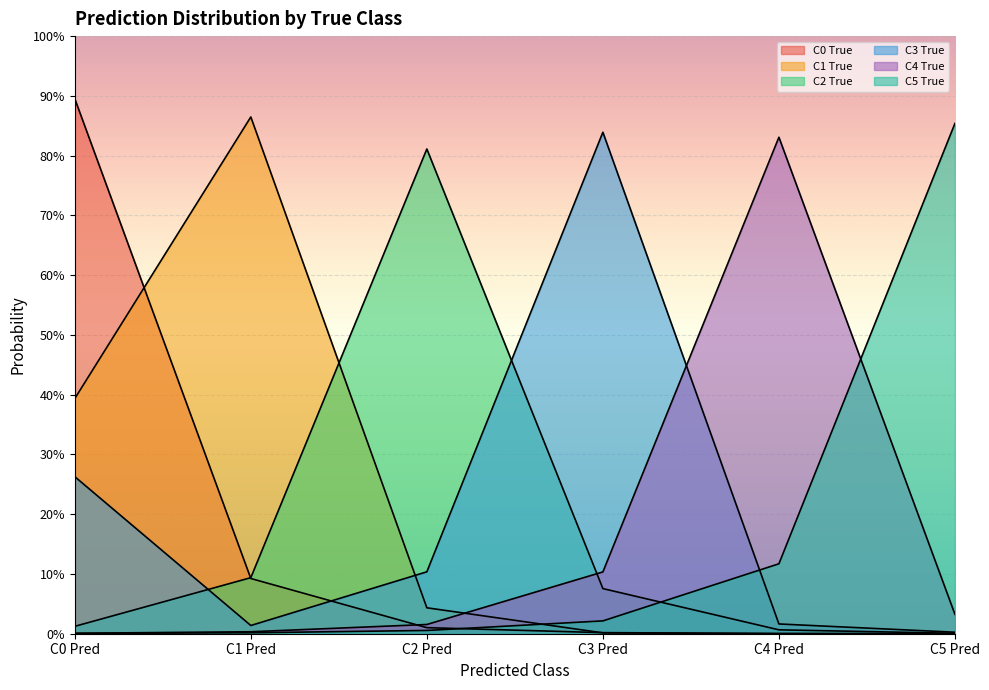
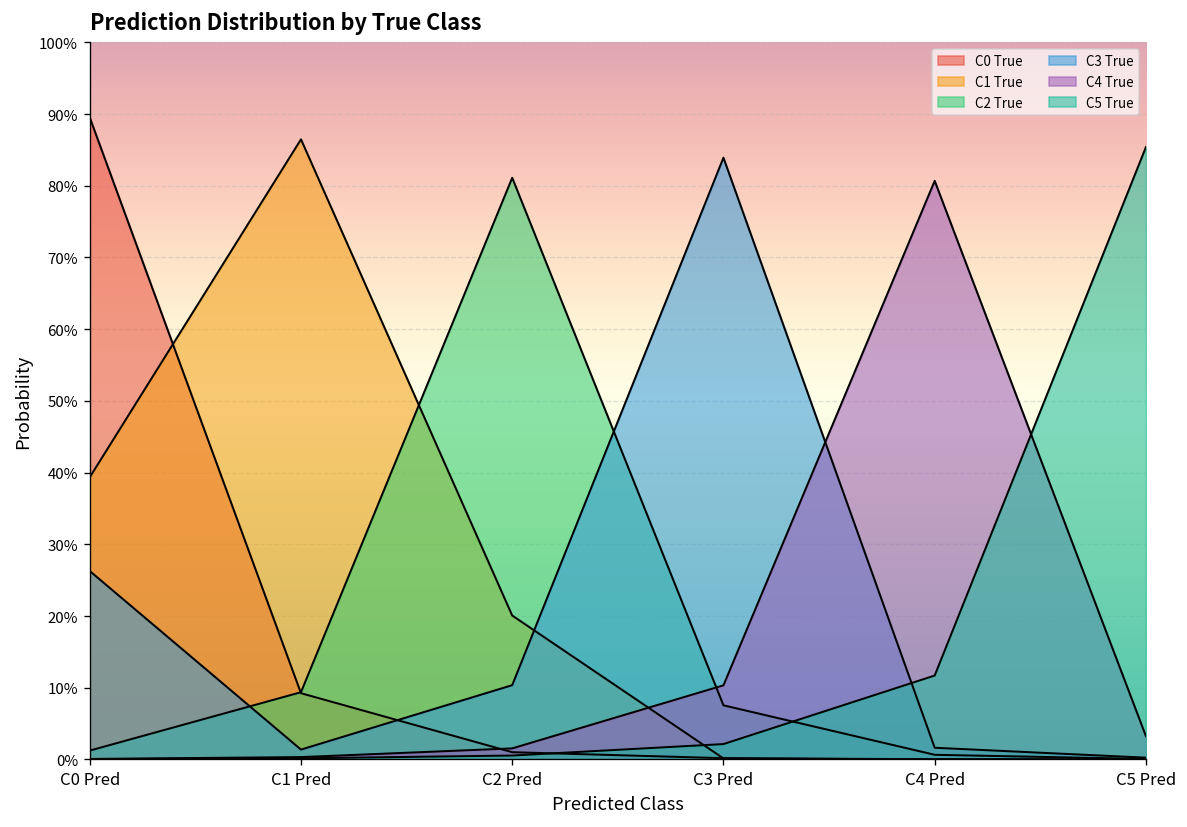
  {
    "C0 True": {
      "C0 Pred": "90%",
      "C2 Pred": "1%"
    },
    "C1 True": {
      "C0 Pred": "39%",
      "C1 Pred": "86%",
-     "C2 Pred": "4%"
+     "C2 Pred": "20%"
    },
    "C3 True": {
      "C0 Pred": "26%",
      "C1 Pred": "1%",
      "C2 Pred": "10%",
      "C3 Pred": "84%",
      "C4 Pred": "2%"
    },
    "C4 True": {
      "C2 Pred": "2%",
      "C3 Pred": "10%",
-     "C4 Pred": "83%",
+     "C4 Pred": "81%",
      "C5 Pred": "3%"
    }
  }
